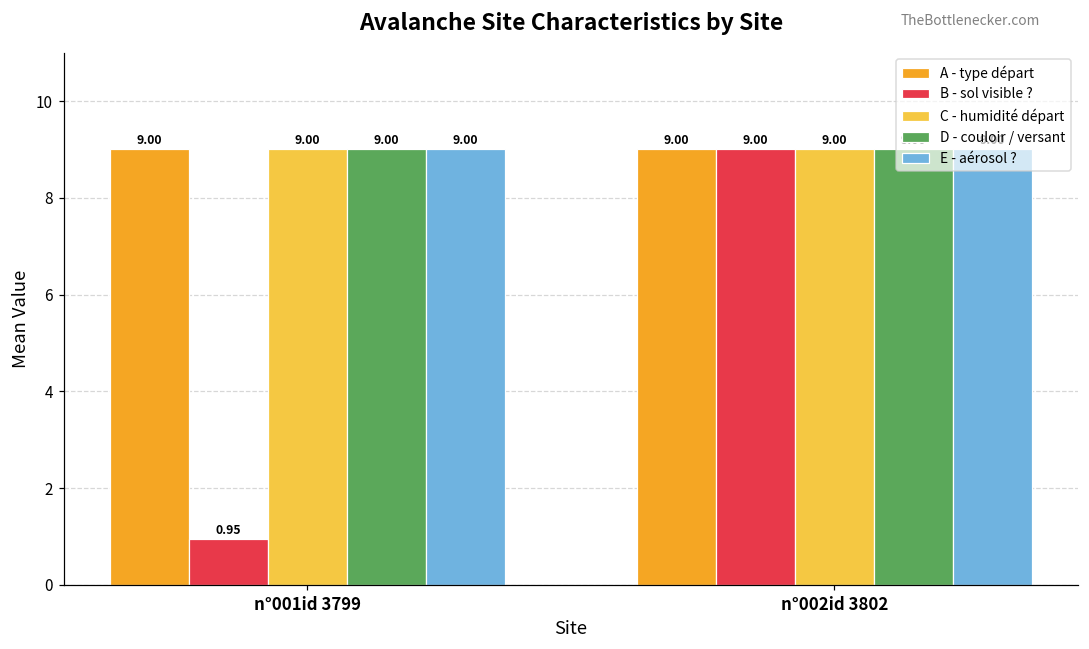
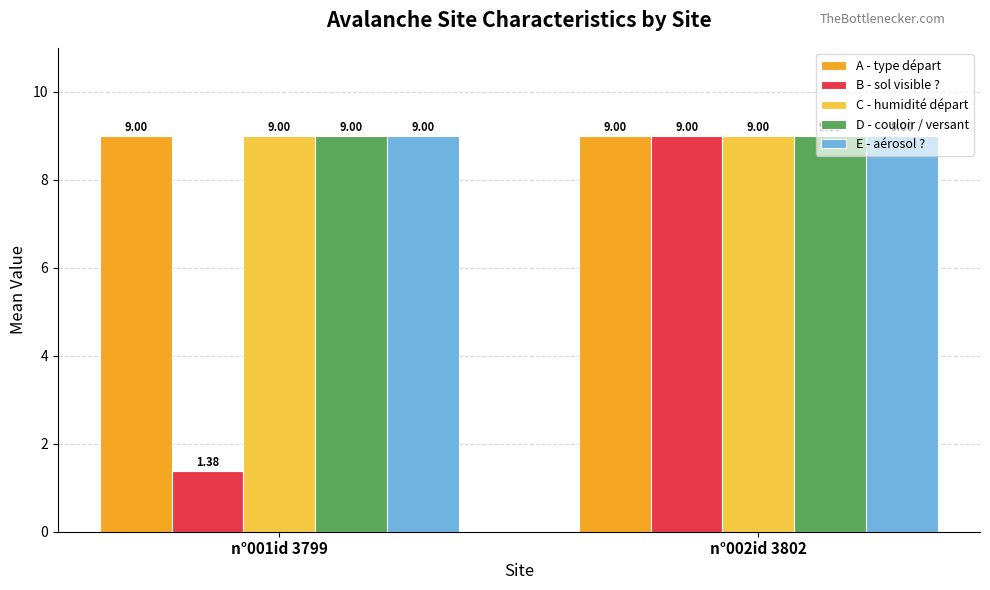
  {
    "B - sol visible ?": {
-     "n°001id 3799": 0.95,
+     "n°001id 3799": 1.38,
      "n°002id 3802": 9.00
    },
    "D - couloir / versant": {
      "n°001id 3799": 9.00
    },
    "E - aérosol ?": {
      "n°001id 3799": 9.00
    }
  }
